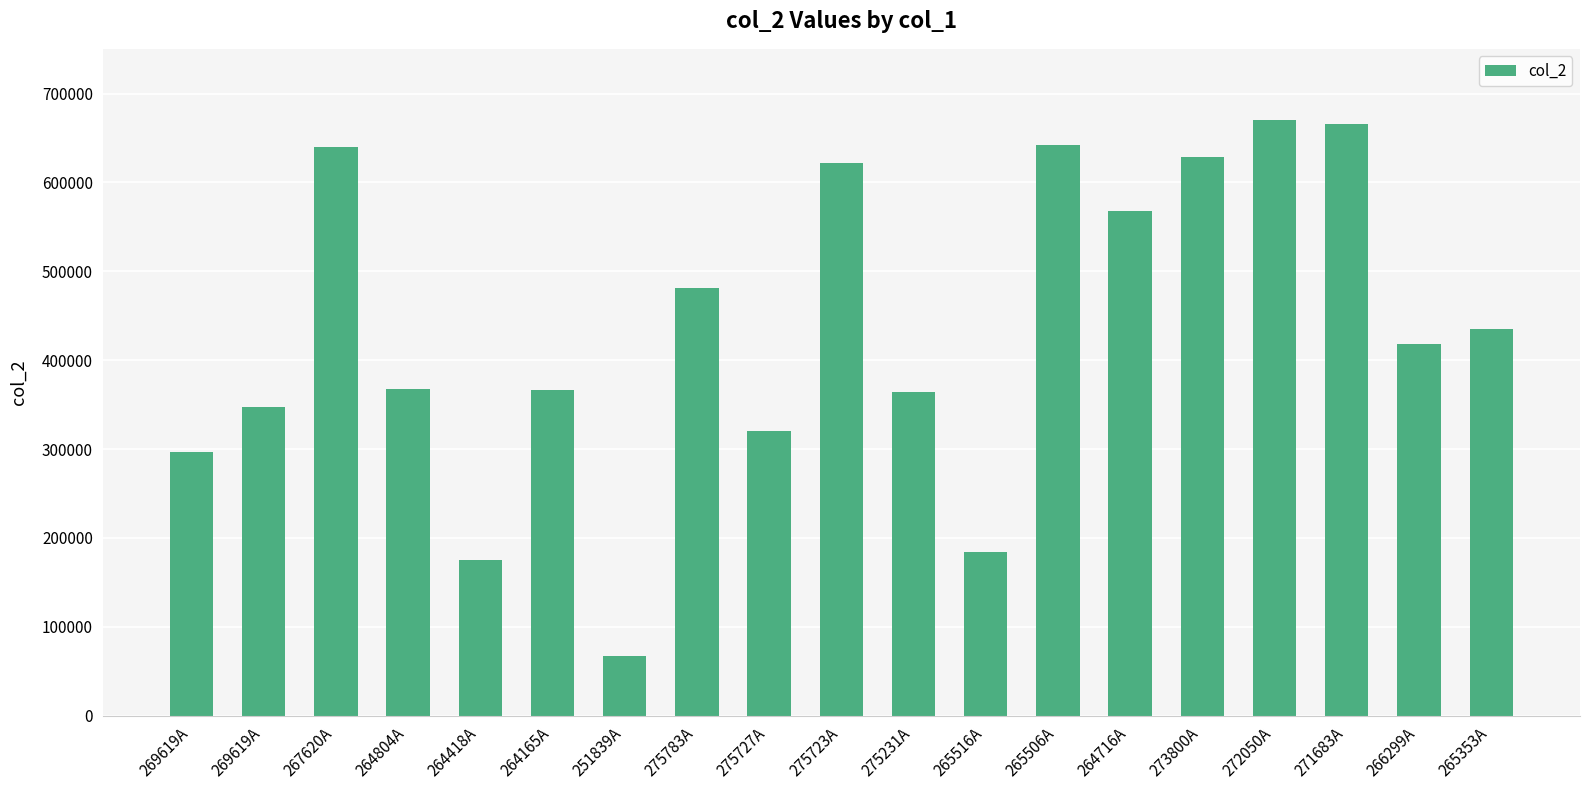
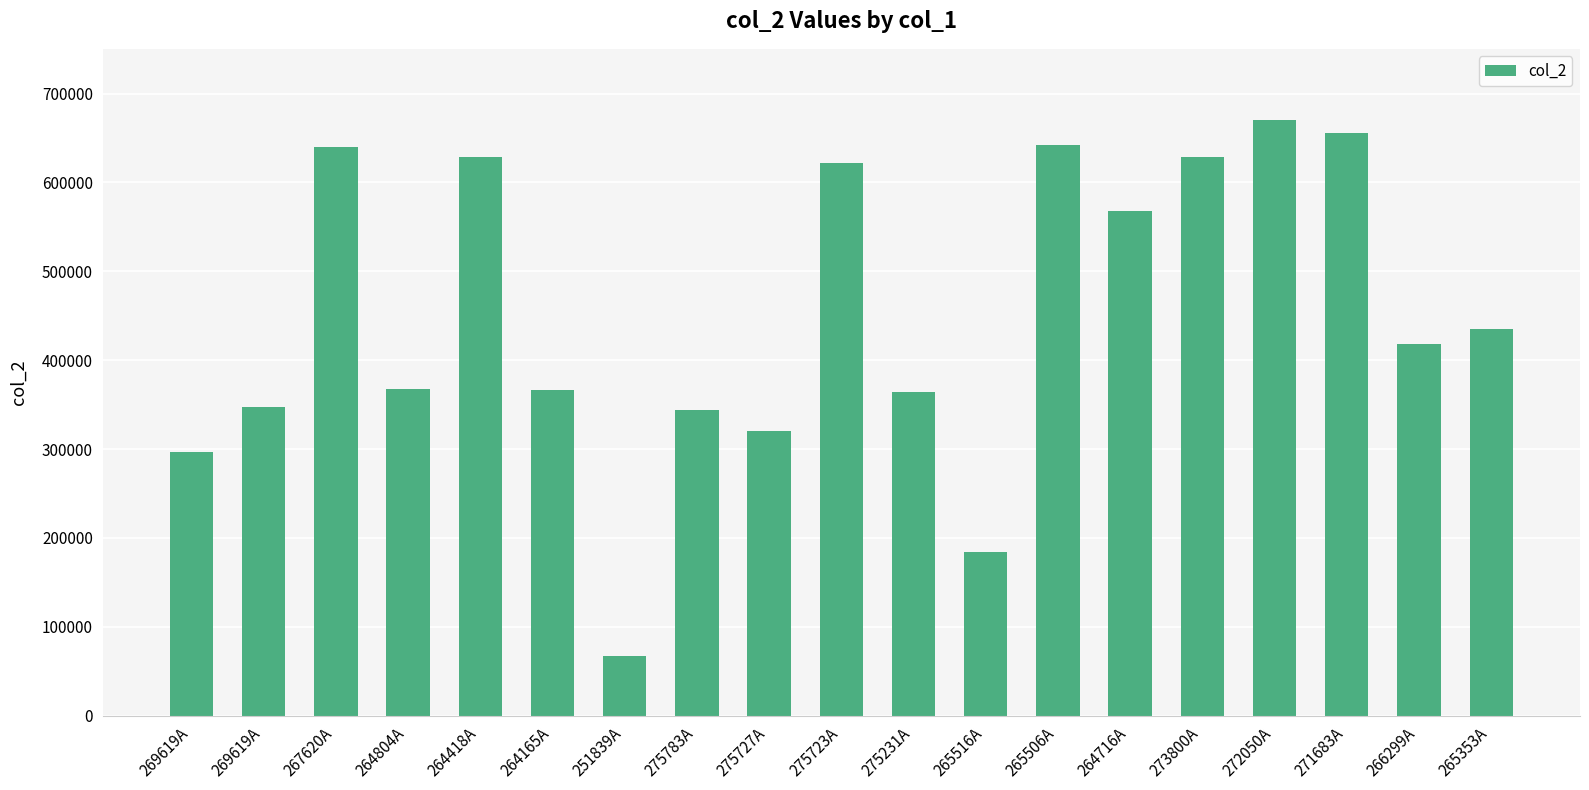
  {
    "267620A": 640000,
    "264804A": 370000,
-   "264418A": 180000,
+   "264418A": 630000,
    "264165A": 370000,
    "251839A": 70000,
-   "275783A": 480000,
+   "275783A": 340000,
    "275727A": 320000,
    "275723A": 620000,
    "275231A": 360000,
    "265516A": 180000,
    "265506A": 640000,
    "264716A": 570000,
    "273800A": 630000,
    "272050A": 670000,
-   "271683A": 670000,
+   "271683A": 660000,
    "266299A": 420000,
    "265353A": 440000
  }
